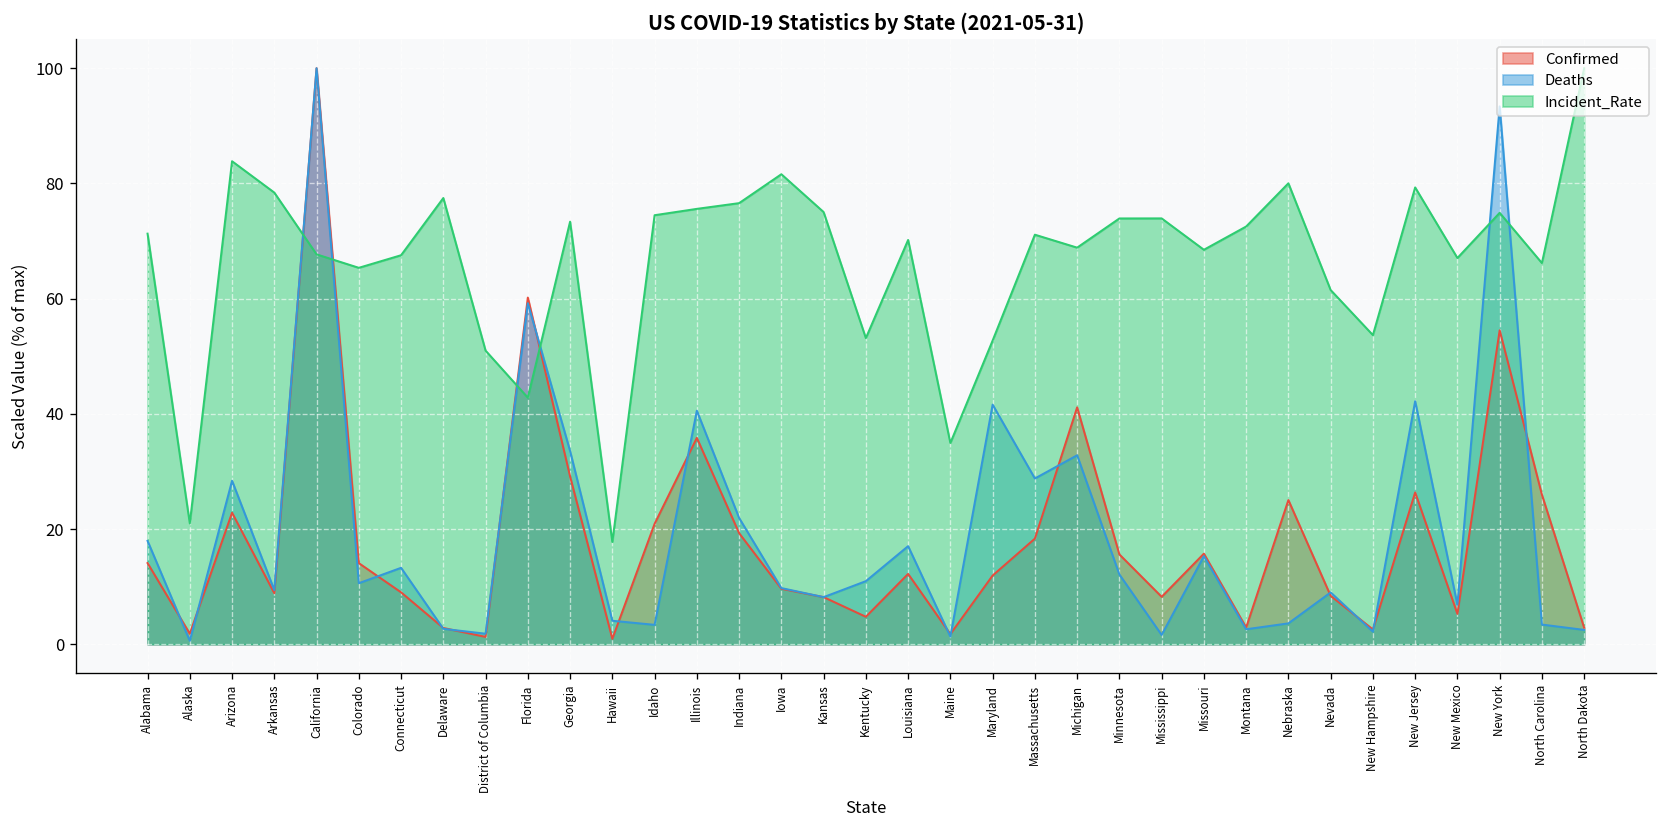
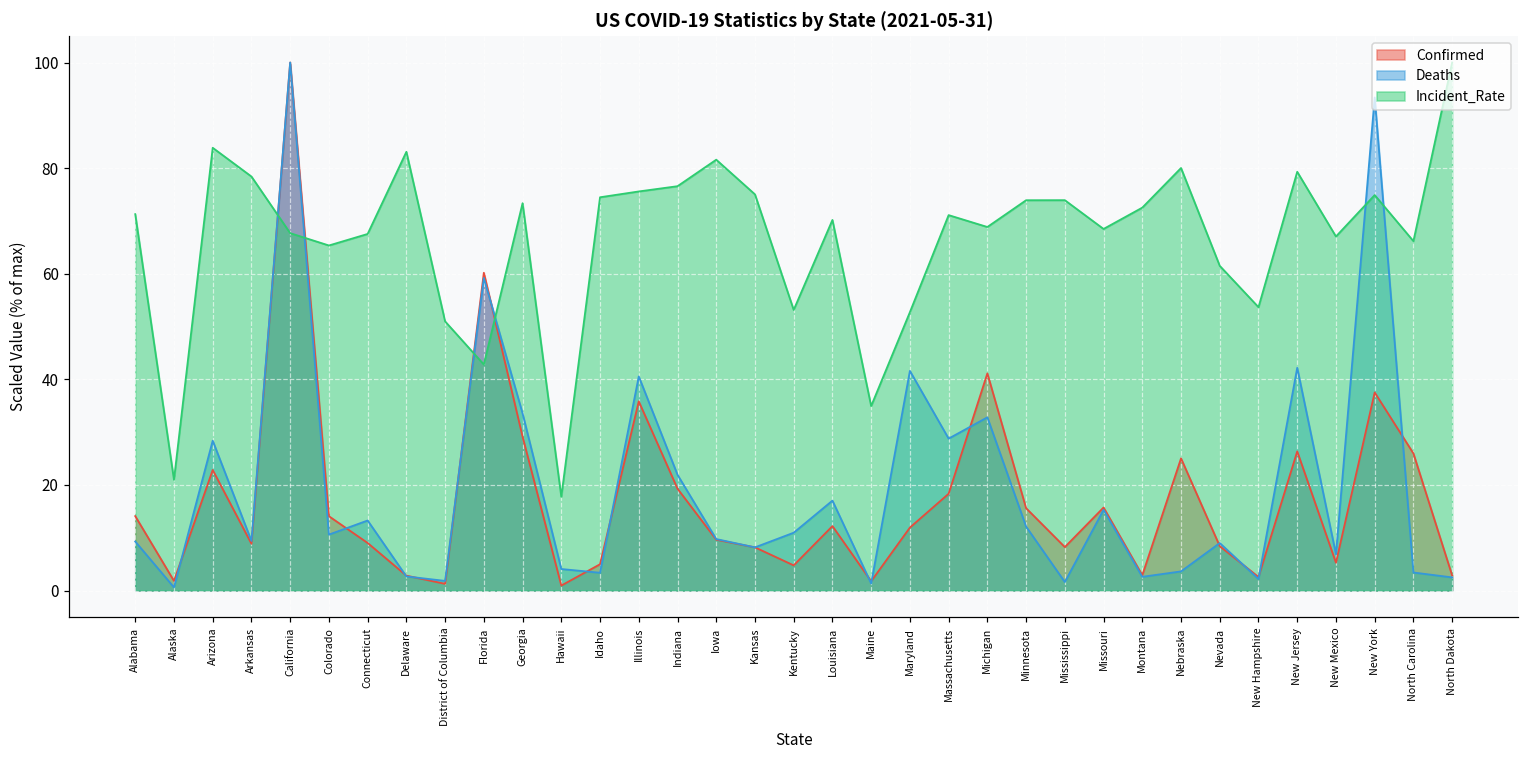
  {
    "Confirmed": {
      "Alabama": 14,
      "Alaska": 2,
      "Arizona": 23,
      "Arkansas": 9,
      "Colorado": 14,
      "Connecticut": 9,
      "District of Columbia": 1,
      "Florida": 60,
      "Georgia": 29,
      "Hawaii": 1,
-     "Idaho": 21,
+     "Idaho": 5,
      "Illinois": 36,
      "Indiana": 19,
      "Kentucky": 5,
      "Louisiana": 12,
      "Maryland": 12,
      "Massachusetts": 18,
      "Michigan": 41,
      "Minnesota": 16,
      "Mississippi": 8,
      "Nebraska": 25,
      "Nevada": 8,
      "New Jersey": 26,
      "New Mexico": 5,
-     "New York": 55,
+     "New York": 38,
      "North Carolina": 26
    },
    "Deaths": {
-     "Alabama": 18,
+     "Alabama": 9,
      "Alaska": 1,
      "Arizona": 28,
      "Arkansas": 9,
      "Colorado": 11,
      "Connecticut": 13,
      "District of Columbia": 2,
      "Florida": 59,
      "Georgia": 34,
      "Hawaii": 4,
      "Idaho": 3,
      "Illinois": 41,
      "Indiana": 22,
      "Kentucky": 11,
      "Louisiana": 17,
      "Maryland": 42,
      "Massachusetts": 29,
      "Michigan": 33,
      "Minnesota": 12,
      "Mississippi": 2,
      "Nebraska": 4,
      "Nevada": 9,
      "New Jersey": 42,
      "New Mexico": 7,
      "North Carolina": 3
    },
    "Incident_Rate": {
      "Alabama": 71,
      "Alaska": 21,
      "Arizona": 84,
      "Arkansas": 78,
      "California": 68,
      "Colorado": 65,
      "Connecticut": 68,
-     "Delaware": 77,
+     "Delaware": 83,
      "District of Columbia": 51,
      "Florida": 43,
      "Georgia": 73,
      "Hawaii": 18,
      "Idaho": 74,
      "Illinois": 76,
      "Indiana": 77,
      "Iowa": 82,
      "Kansas": 75,
      "Kentucky": 53,
      "Louisiana": 70,
      "Maine": 35,
      "Maryland": 53,
      "Massachusetts": 71,
      "Michigan": 69,
      "Minnesota": 74,
      "Mississippi": 74,
      "Missouri": 68,
      "Montana": 73,
      "Nebraska": 80,
      "Nevada": 61,
      "New Hampshire": 54,
      "New Jersey": 79,
      "New Mexico": 67,
      "New York": 75,
      "North Carolina": 66
    }
  }
